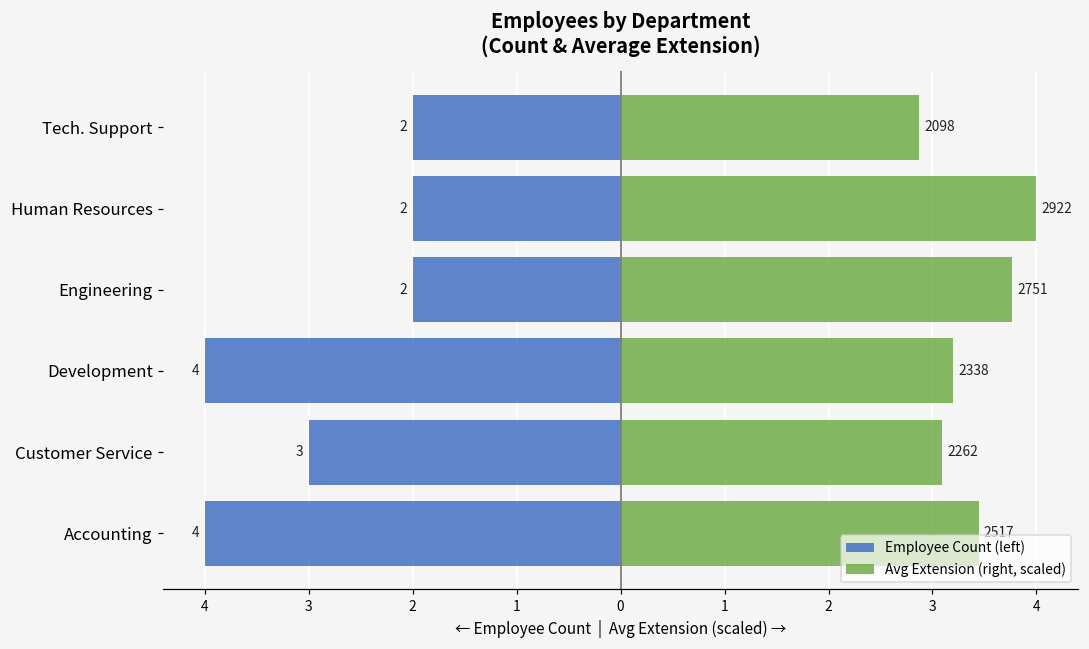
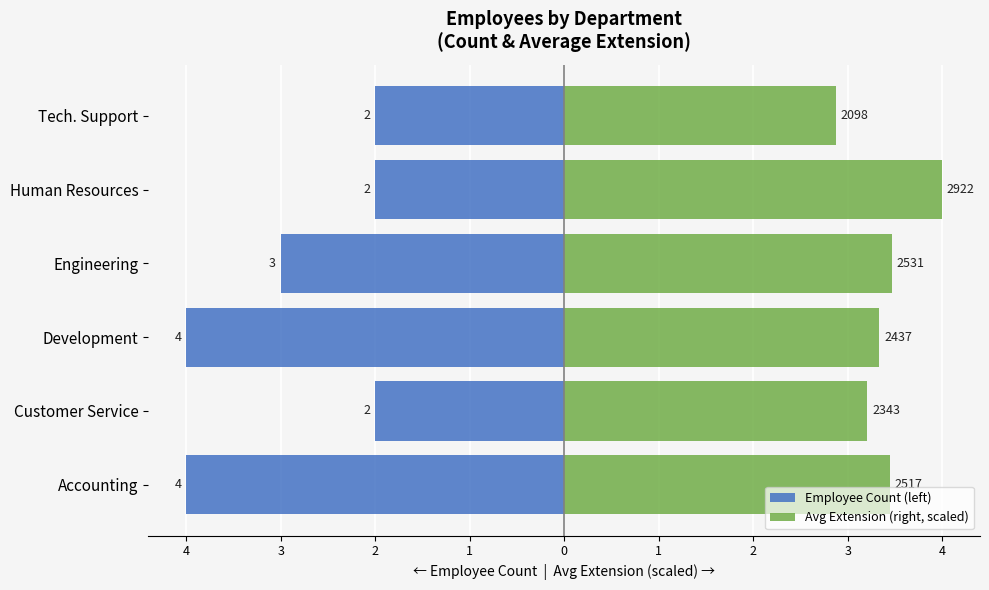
  {
    "Employee Count (left)": {
-     "Engineering": 2,
-     "Customer Service": 3
+     "Engineering": 3,
+     "Customer Service": 2
    },
    "Avg Extension (right, scaled)": {
-     "Engineering": 2751,
-     "Development": 2338,
-     "Customer Service": 2262
+     "Engineering": 2531,
+     "Development": 2437,
+     "Customer Service": 2343
    }
  }
